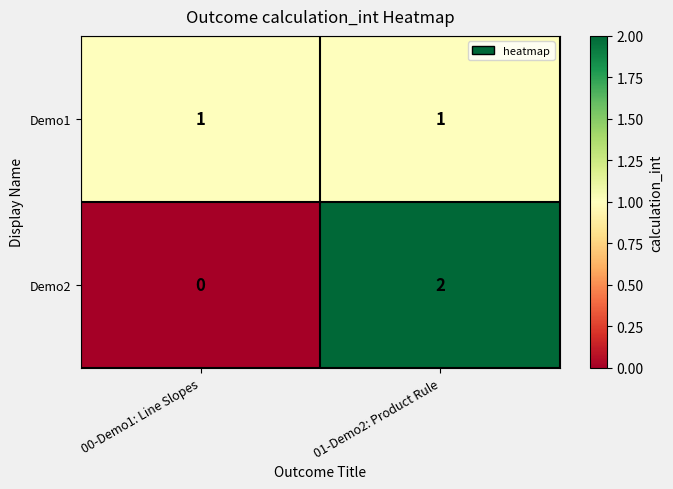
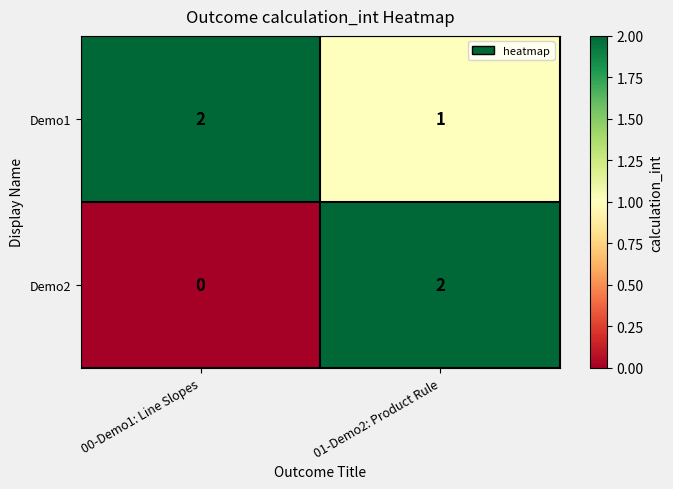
  {
    "Demo1": {
-     "00-Demo1: Line Slopes": 1,
+     "00-Demo1: Line Slopes": 2,
      "01-Demo2: Product Rule": 1
    },
    "Demo2": {
      "00-Demo1: Line Slopes": 0,
      "01-Demo2: Product Rule": 2
    }
  }
